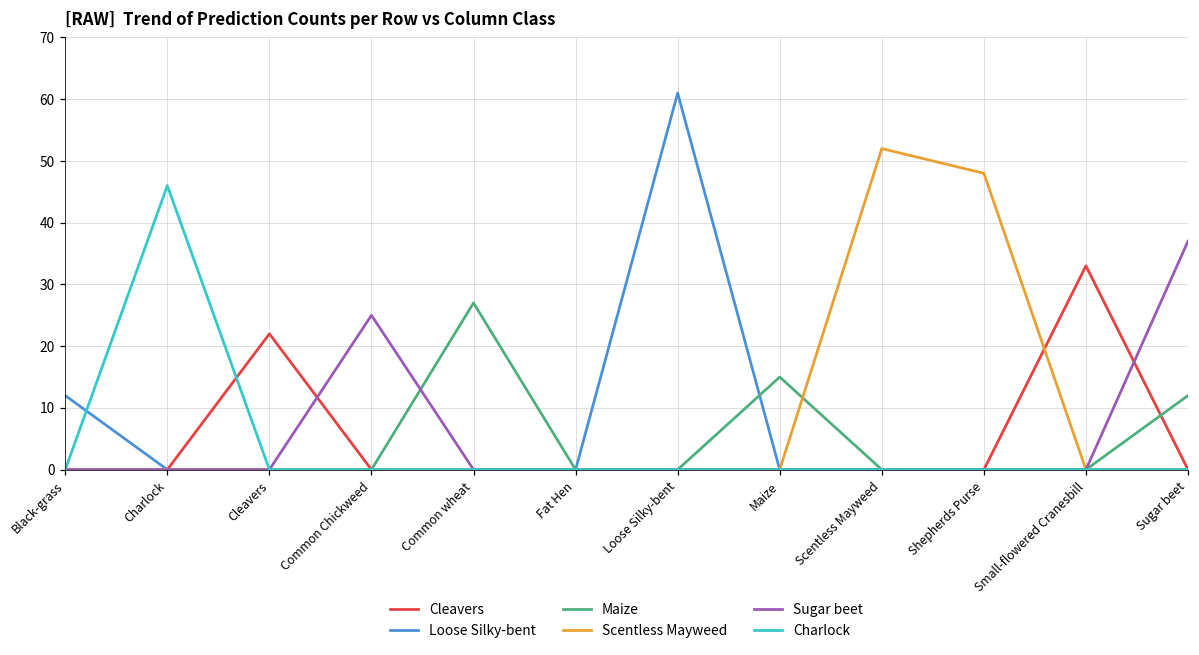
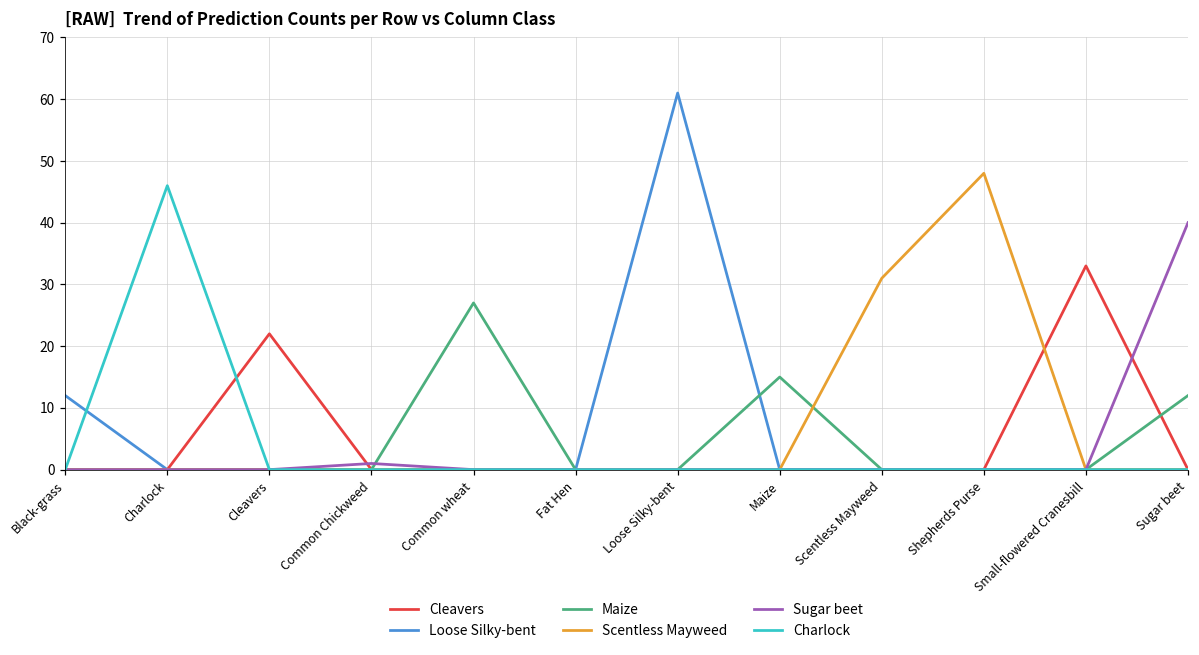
  {
    "Cleavers": {
      "Cleavers": 22,
      "Small-flowered Cranesbill": 33
    },
    "Loose Silky-bent": {
      "Black-grass": 12,
      "Loose Silky-bent": 61
    },
    "Maize": {
      "Common wheat": 27,
      "Maize": 15,
      "Sugar beet": 12
    },
    "Scentless Mayweed": {
-     "Scentless Mayweed": 52,
+     "Scentless Mayweed": 31,
      "Shepherds Purse": 48
    },
    "Sugar beet": {
-     "Common Chickweed": 25,
-     "Sugar beet": 37
+     "Common Chickweed": 1,
+     "Sugar beet": 40
    },
    "Charlock": {
      "Charlock": 46
    }
  }
